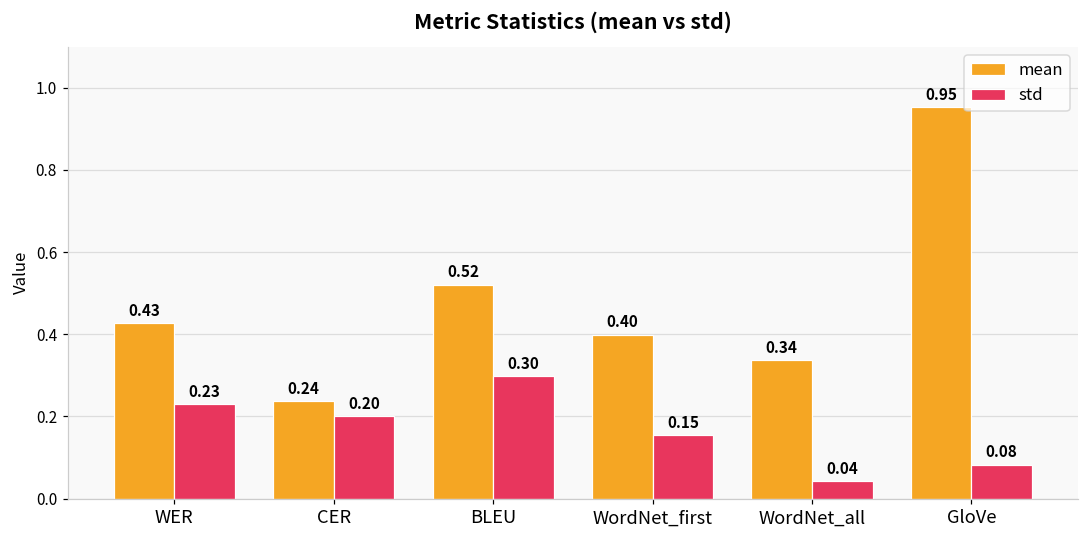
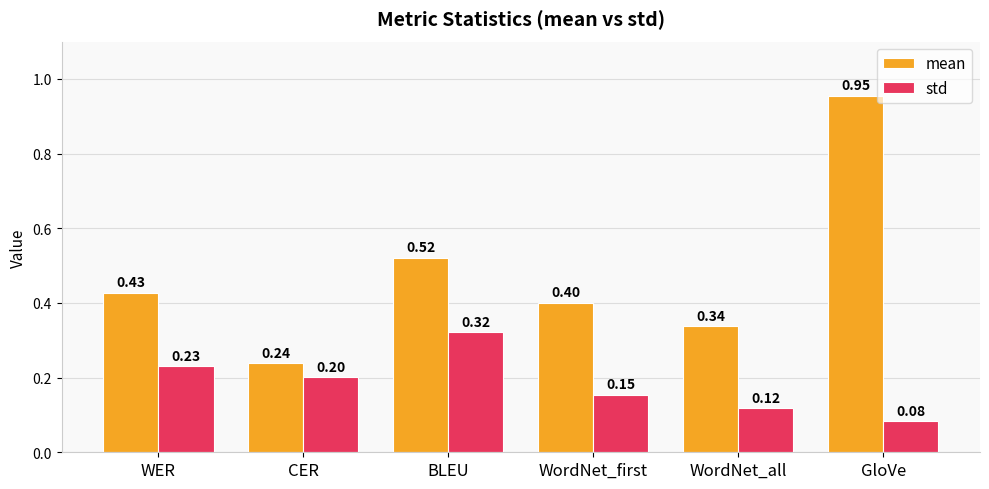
  {
    "mean": {
      "WER": 0.43,
      "CER": 0.24,
      "BLEU": 0.52,
      "WordNet_first": 0.40,
      "WordNet_all": 0.34,
      "GloVe": 0.95
    },
    "std": {
      "WER": 0.23,
      "CER": 0.20,
-     "BLEU": 0.30,
+     "BLEU": 0.32,
      "WordNet_first": 0.15,
-     "WordNet_all": 0.04,
+     "WordNet_all": 0.12,
      "GloVe": 0.08
    }
  }
